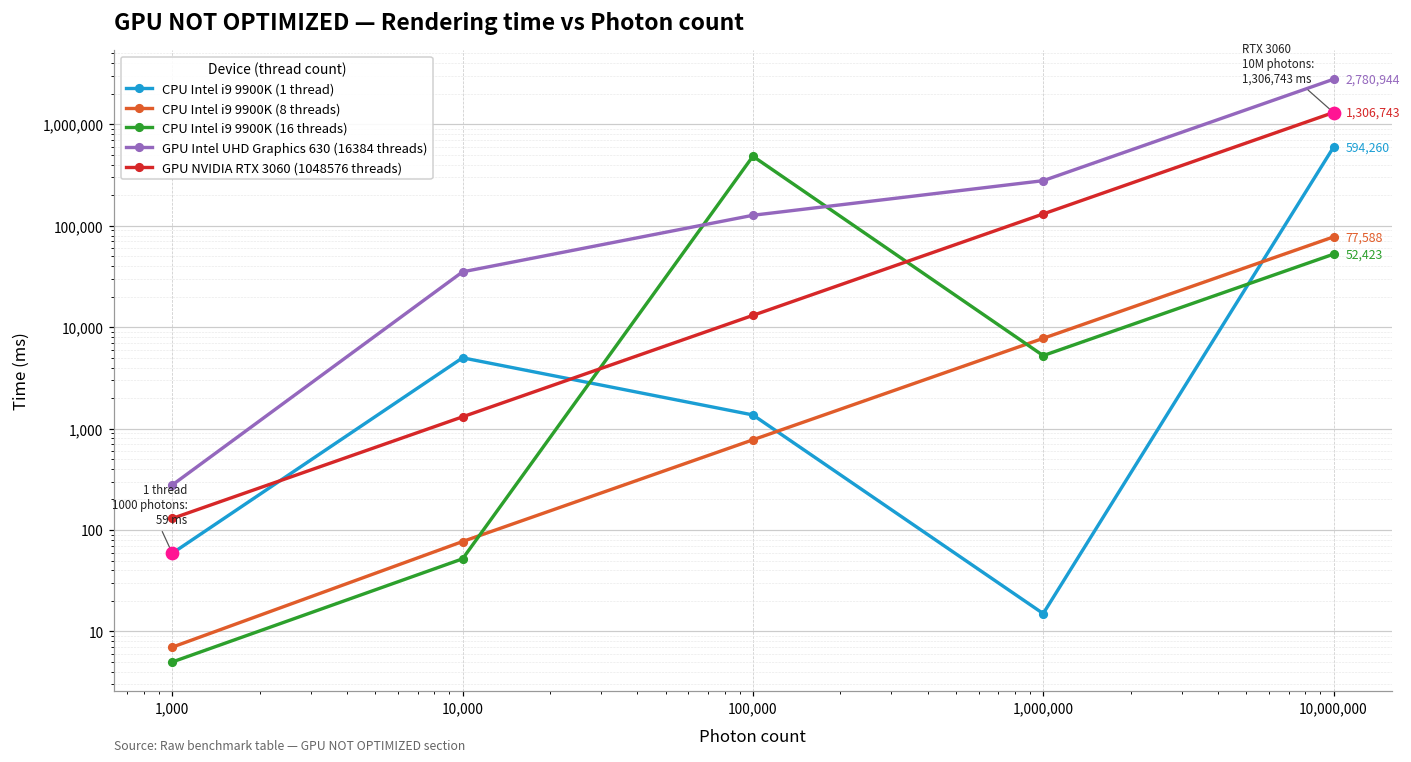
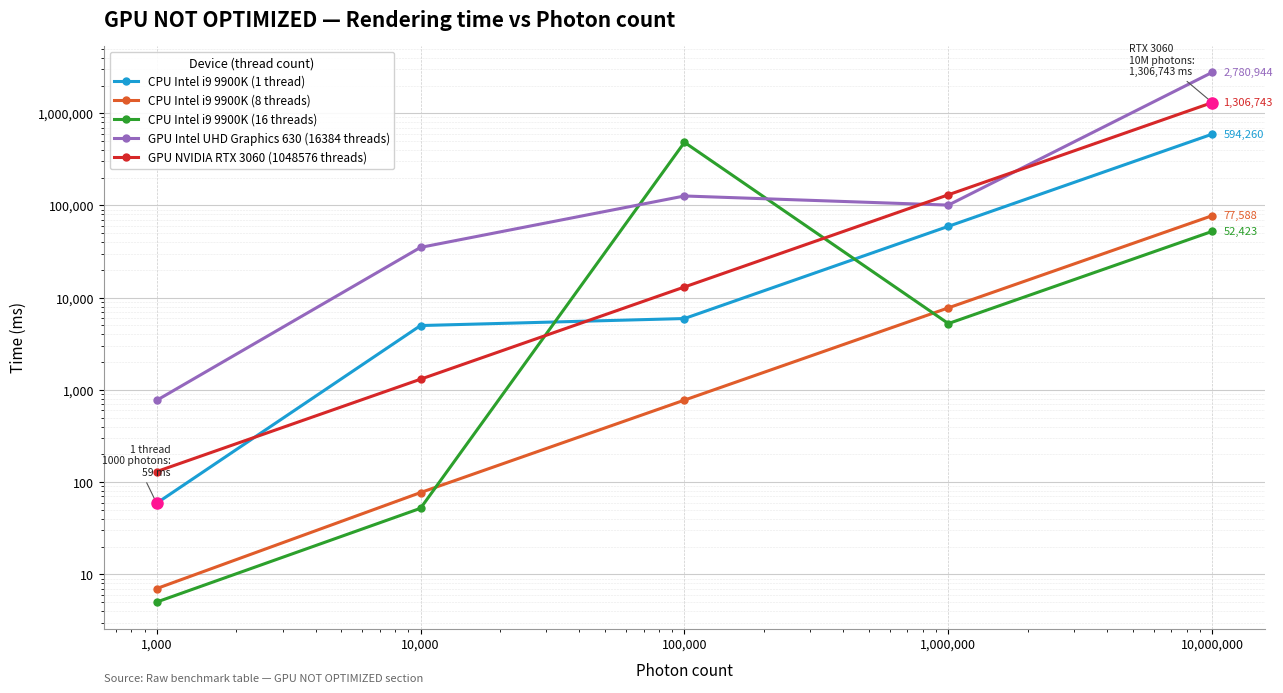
  {
    "CPU Intel i9 9900K (1 thread)": {
      "10,000": "5,000",
-     "100,000": "1,400",
-     "1,000,000": "15"
+     "100,000": "6,000",
+     "1,000,000": "60,000"
    },
    "CPU Intel i9 9900K (16 threads)": {
      "10,000,000": "52,423"
    },
    "GPU Intel UHD Graphics 630 (16384 threads)": {
-     "1,000": "280",
+     "1,000": "800",
      "10,000": "35,000",
      "100,000": "130,000",
-     "1,000,000": "280,000"
+     "1,000,000": "100,000"
    }
  }
